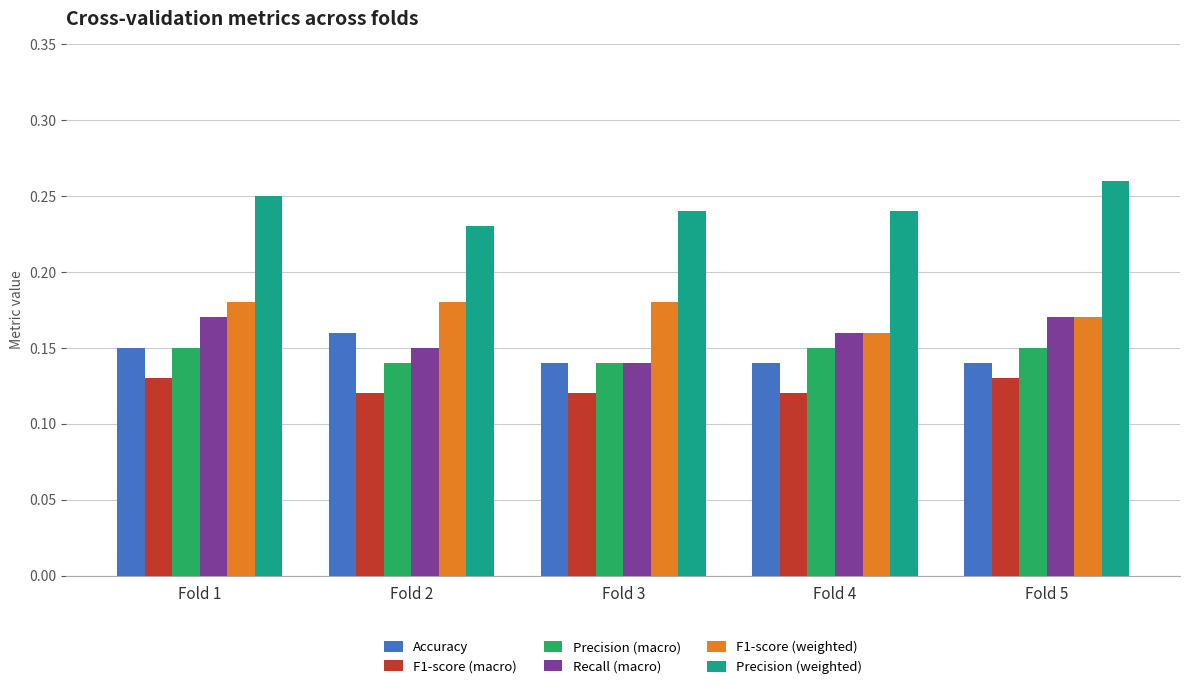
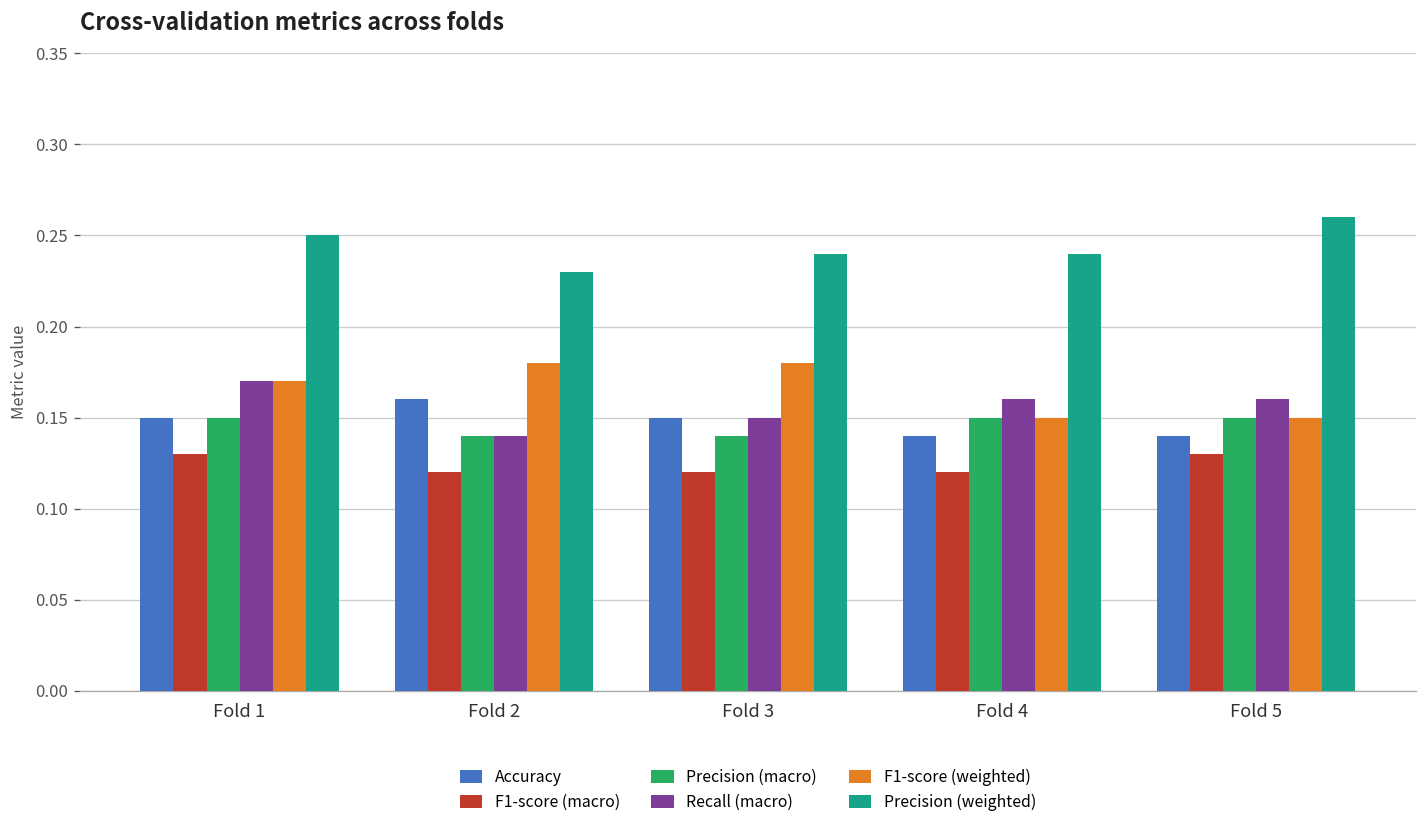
  {
    "Accuracy": {
      "Fold 1": 0.15,
      "Fold 2": 0.16,
-     "Fold 3": 0.14,
+     "Fold 3": 0.15,
      "Fold 4": 0.14,
      "Fold 5": 0.14
    },
    "F1-score (macro)": {
      "Fold 1": 0.13,
      "Fold 2": 0.12,
      "Fold 3": 0.12,
      "Fold 4": 0.12,
      "Fold 5": 0.13
    },
    "Recall (macro)": {
      "Fold 1": 0.17,
-     "Fold 2": 0.15,
-     "Fold 3": 0.14,
+     "Fold 2": 0.14,
+     "Fold 3": 0.15,
      "Fold 4": 0.16,
-     "Fold 5": 0.17
+     "Fold 5": 0.16
    },
    "F1-score (weighted)": {
-     "Fold 1": 0.18,
+     "Fold 1": 0.17,
      "Fold 2": 0.18,
      "Fold 3": 0.18,
-     "Fold 4": 0.16,
-     "Fold 5": 0.17
+     "Fold 4": 0.15,
+     "Fold 5": 0.15
    }
  }
